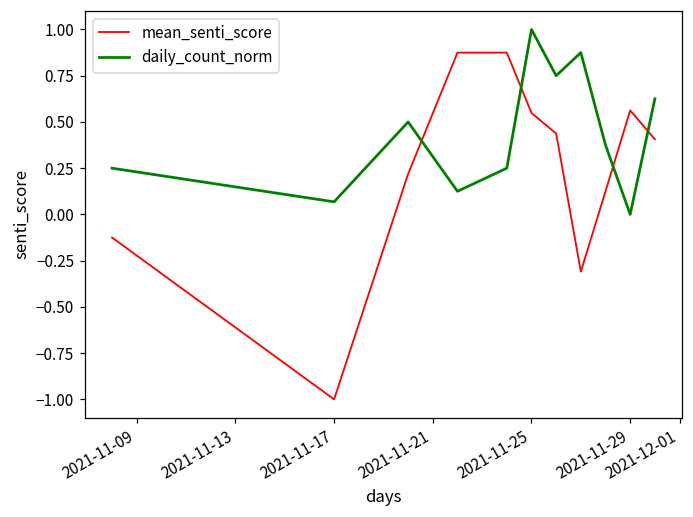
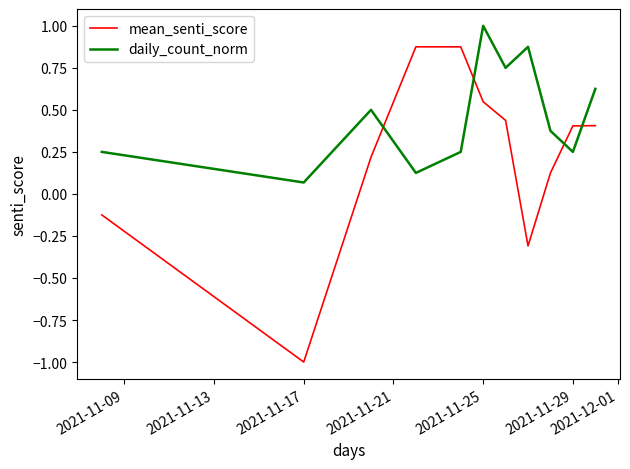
  {
    "mean_senti_score": {
      "2021-11-17": -1.00,
      "2021-11-25": 0.55,
-     "2021-11-29": 0.56
+     "2021-11-29": 0.40
    },
    "daily_count_norm": {
      "2021-11-17": 0.07,
      "2021-11-25": 1.00,
-     "2021-11-29": 0.00
+     "2021-11-29": 0.25
    }
  }
